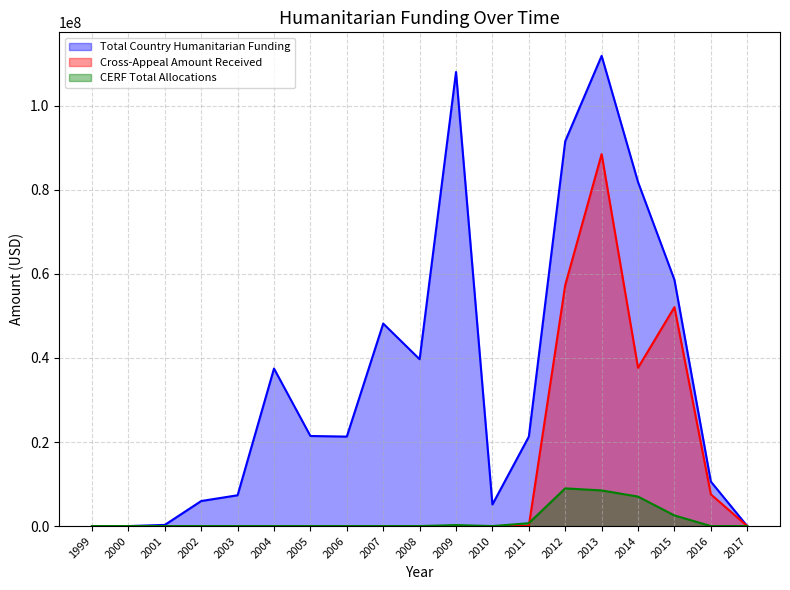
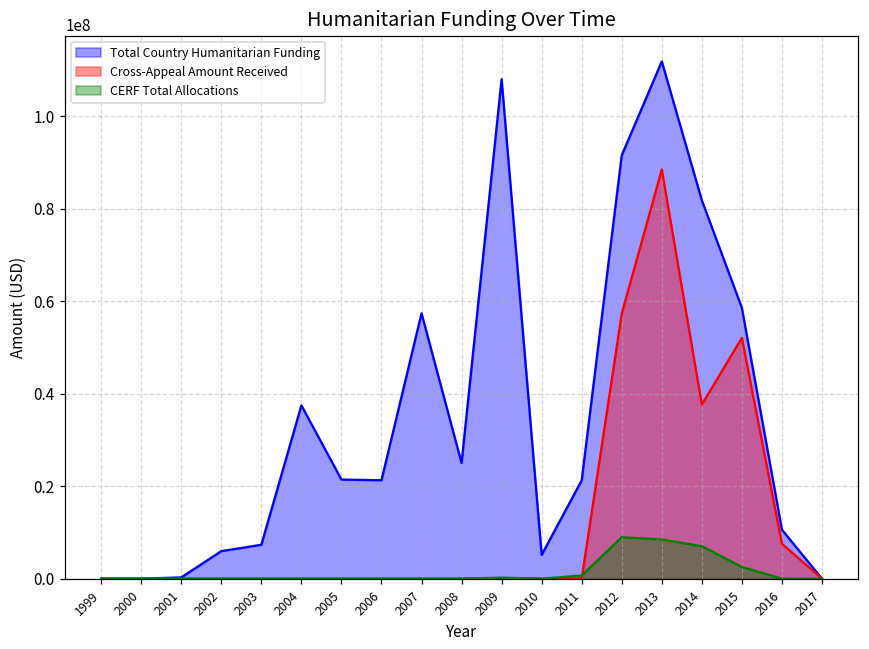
  {
    "Total Country Humanitarian Funding": {
      "2002": 6000000,
      "2003": 7000000,
      "2004": 37000000,
      "2005": 21000000,
      "2006": 21000000,
-     "2007": 48000000,
-     "2008": 40000000,
+     "2007": 57000000,
+     "2008": 25000000,
      "2009": 108000000,
      "2010": 5000000,
      "2011": 21000000,
      "2012": 92000000,
      "2013": 112000000,
      "2014": 82000000,
      "2015": 59000000,
      "2016": 11000000
    },
    "Cross-Appeal Amount Received": {
      "2011": 0,
      "2012": 57000000,
      "2013": 89000000,
      "2014": 38000000,
      "2015": 52000000,
      "2016": 8000000
    },
    "CERF Total Allocations": {
      "2011": 1000000,
      "2012": 9000000,
      "2013": 8000000,
      "2014": 7000000,
      "2015": 3000000,
      "2016": 0
    }
  }
